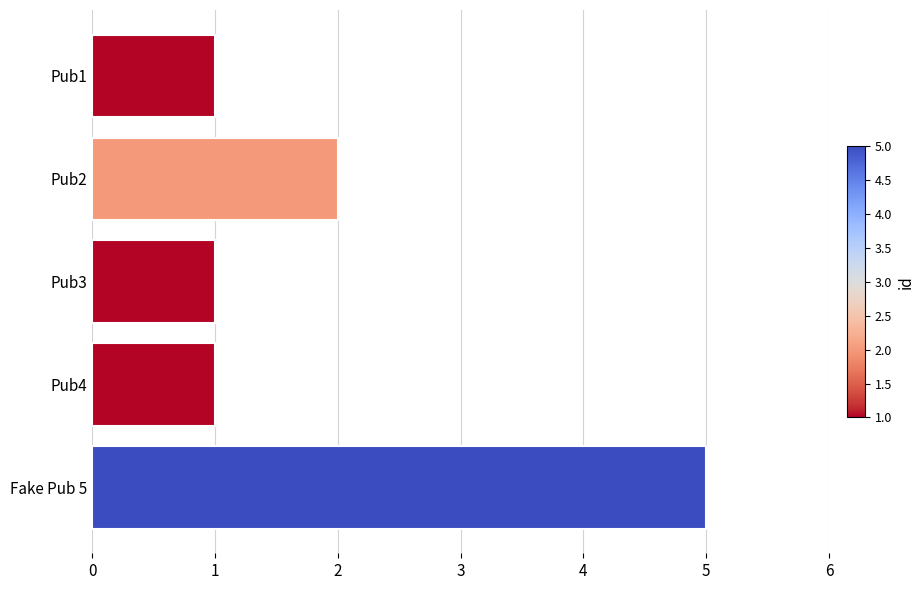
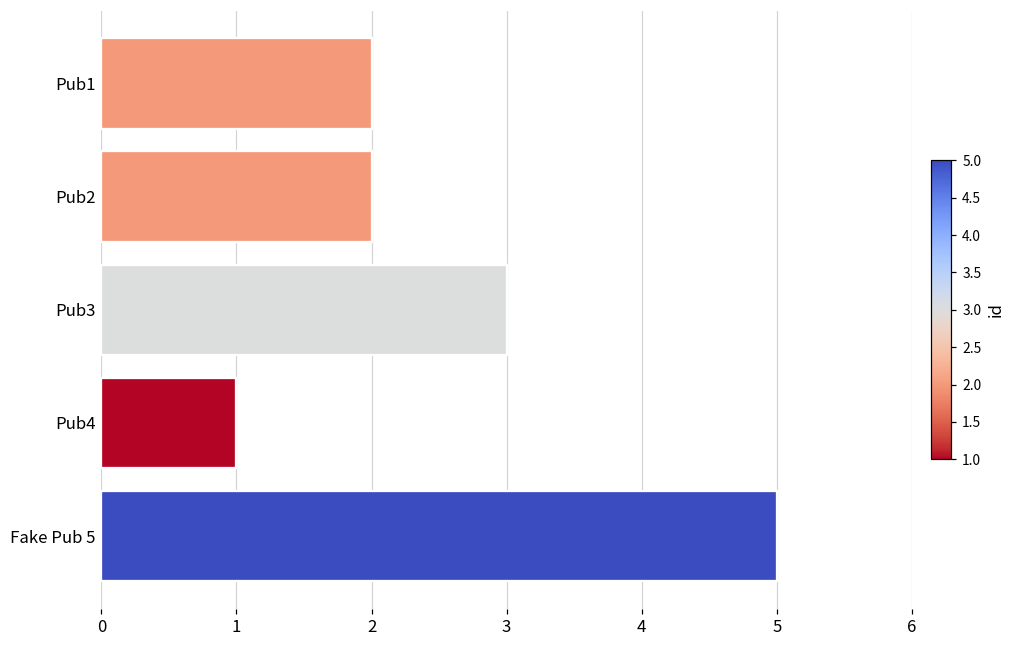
  {
-   "Pub1": 1,
+   "Pub1": 2,
    "Pub2": 2,
-   "Pub3": 1,
+   "Pub3": 3,
    "Pub4": 1,
    "Fake Pub 5": 5
  }
